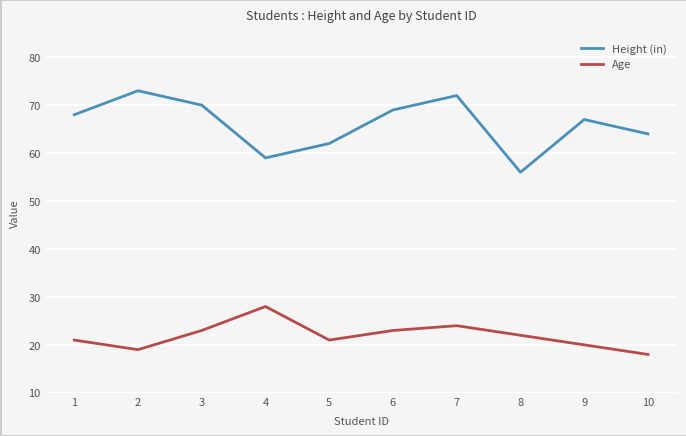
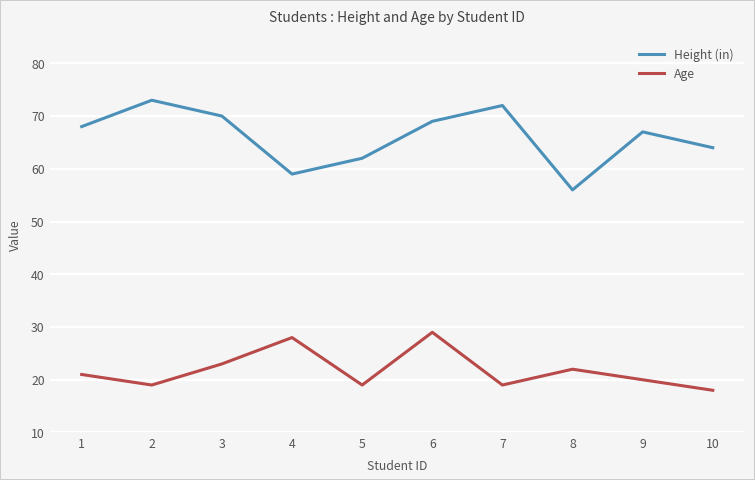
  {
    "Height (in)": {
      "1": 68,
      "2": 73,
      "3": 70,
      "4": 59,
      "5": 62,
      "6": 69,
      "7": 72,
      "8": 56,
      "9": 67,
      "10": 64
    },
    "Age": {
      "1": 21,
      "2": 19,
      "3": 23,
      "4": 28,
-     "5": 21,
-     "6": 23,
-     "7": 24,
+     "5": 19,
+     "6": 29,
+     "7": 19,
      "8": 22,
      "9": 20,
      "10": 18
    }
  }
